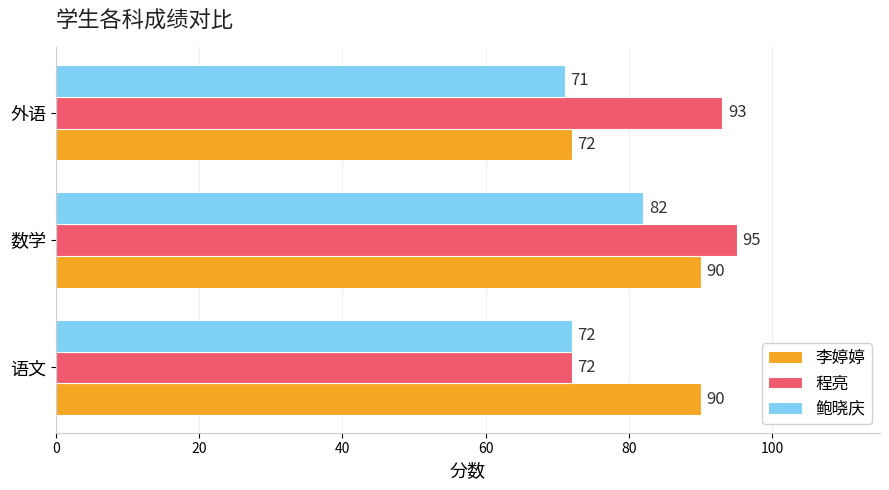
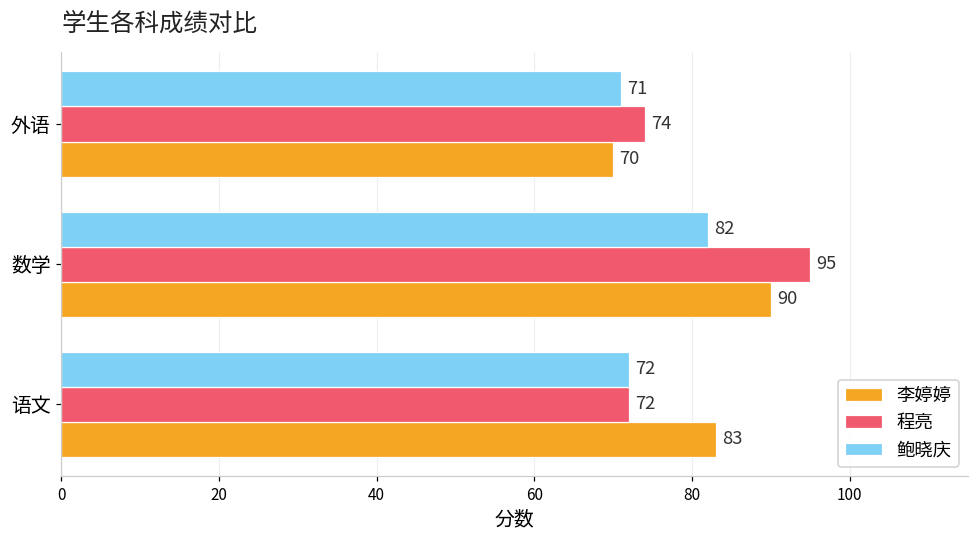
  {
    "李婷婷": {
-     "外语": 72,
+     "外语": 70,
      "数学": 90,
-     "语文": 90
+     "语文": 83
    },
    "程亮": {
-     "外语": 93,
+     "外语": 74,
      "数学": 95,
      "语文": 72
    },
    "鲍晓庆": {
      "外语": 71,
      "数学": 82,
      "语文": 72
    }
  }
